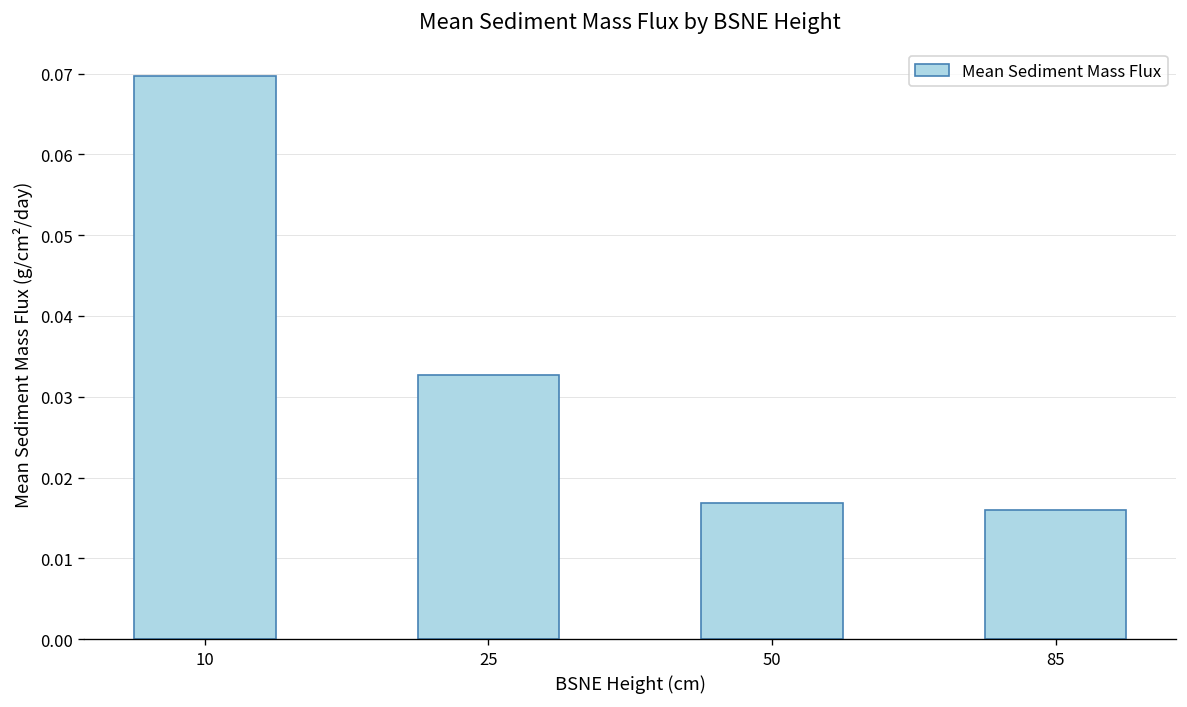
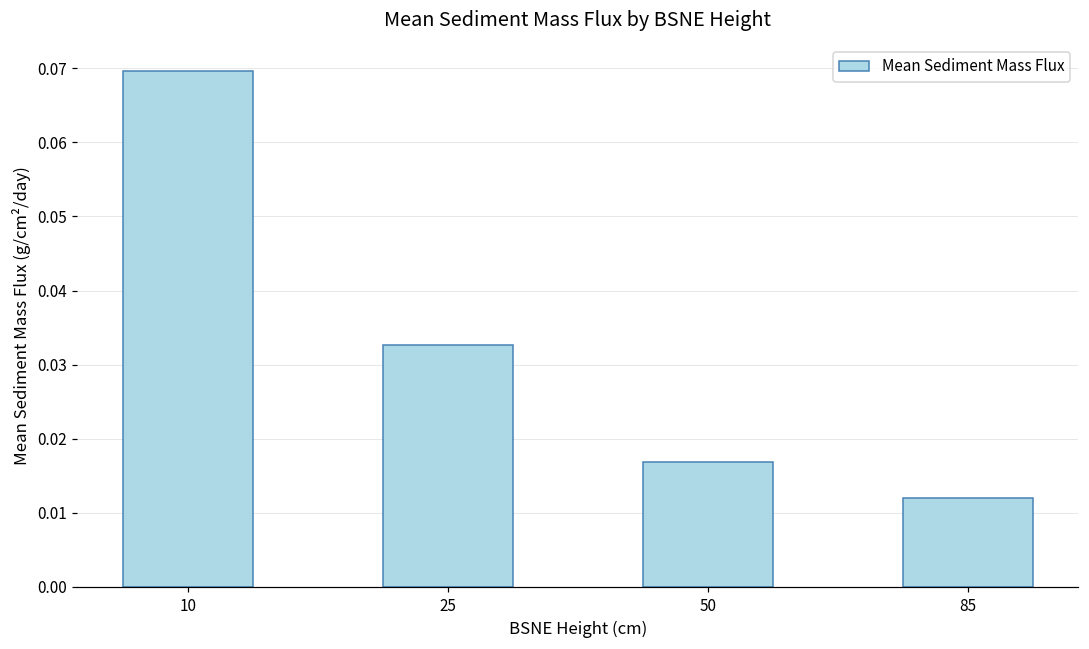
  {
    "10": 0.070,
    "25": 0.033,
    "50": 0.017,
-   "85": 0.016
+   "85": 0.012
  }
